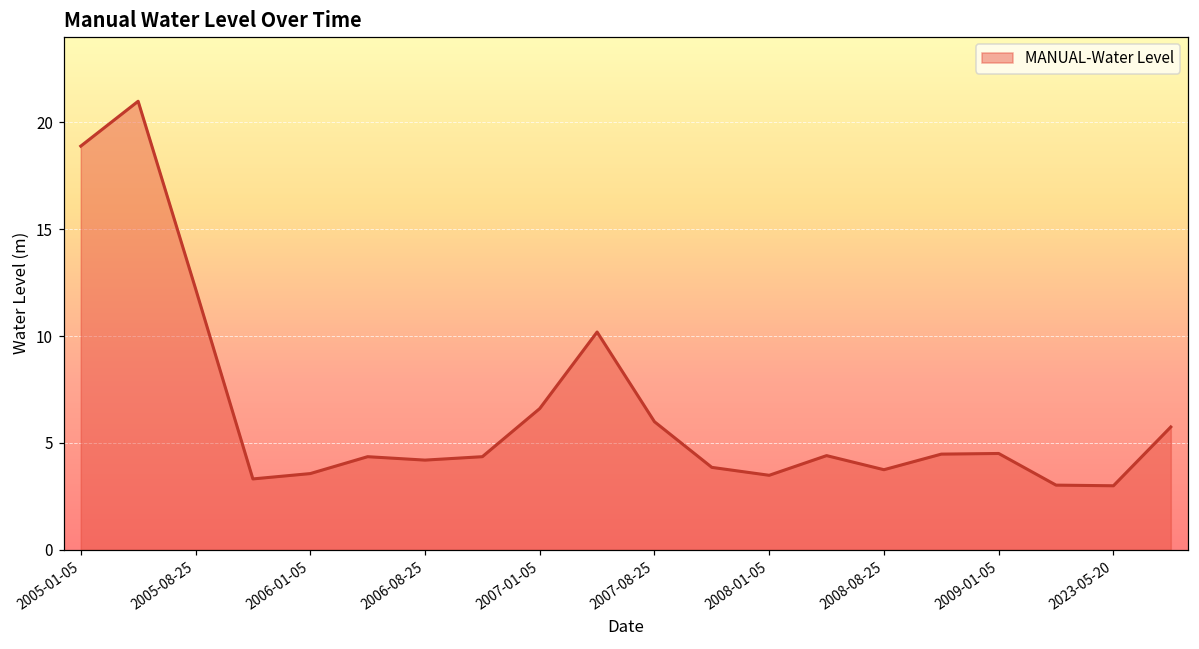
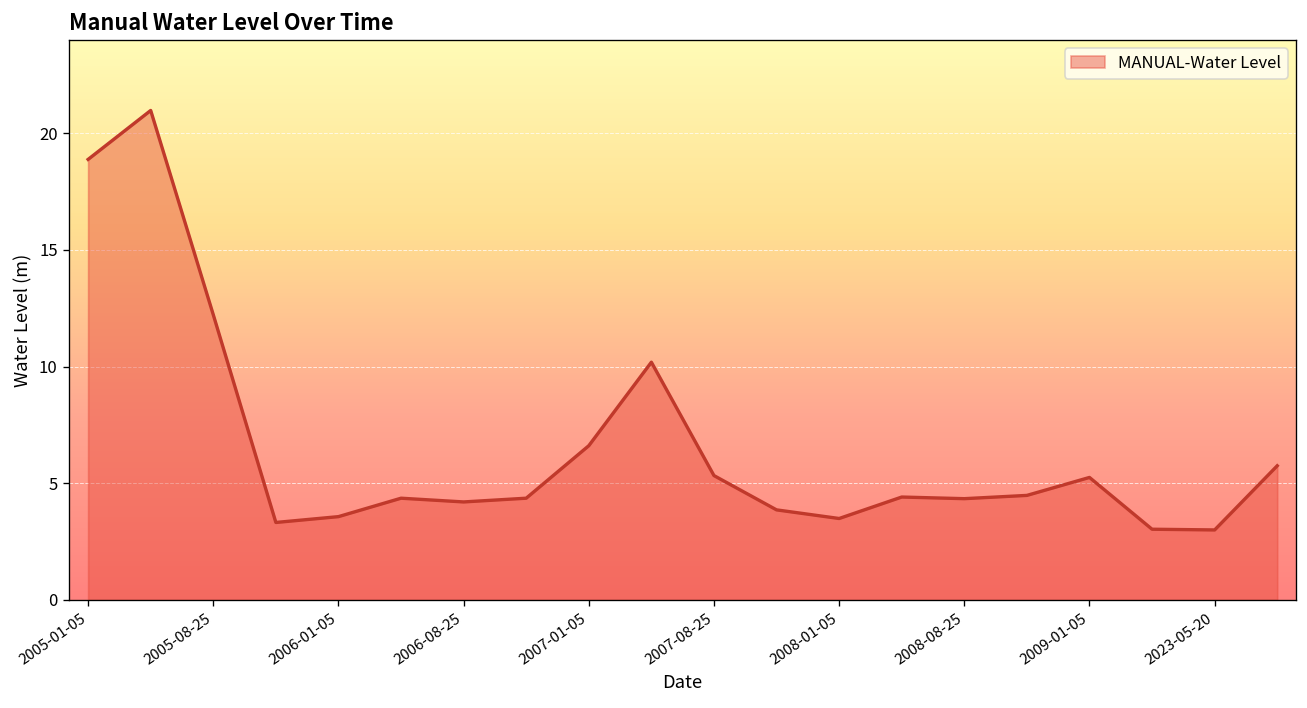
  {
    "2005-01-05": 18.9,
    "2005-08-25": 12.2,
    "2006-01-05": 3.6,
    "2006-08-25": 4.2,
    "2007-01-05": 6.6,
-   "2007-08-25": 6.0,
+   "2007-08-25": 5.3,
    "2008-01-05": 3.5,
-   "2008-08-25": 3.8,
-   "2009-01-05": 4.5,
+   "2008-08-25": 4.3,
+   "2009-01-05": 5.3,
    "2023-05-20": 3.0
  }
